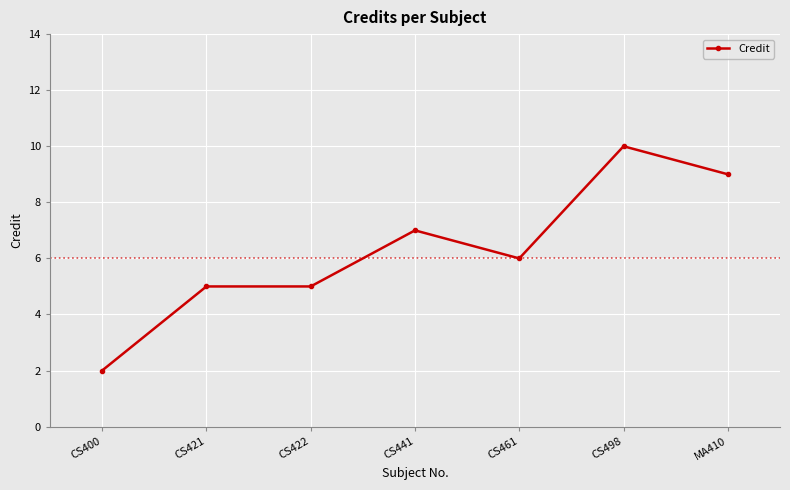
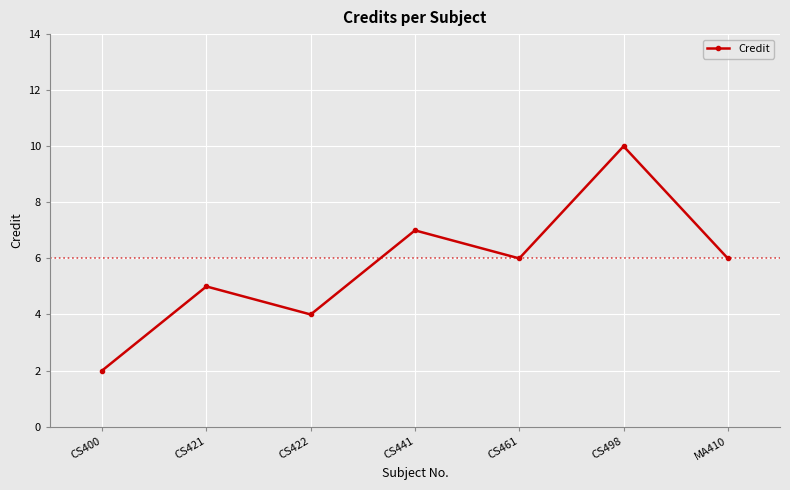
  {
    "CS400": 2,
    "CS421": 5,
-   "CS422": 5,
+   "CS422": 4,
    "CS441": 7,
    "CS461": 6,
    "CS498": 10,
-   "MA410": 9
+   "MA410": 6
  }
